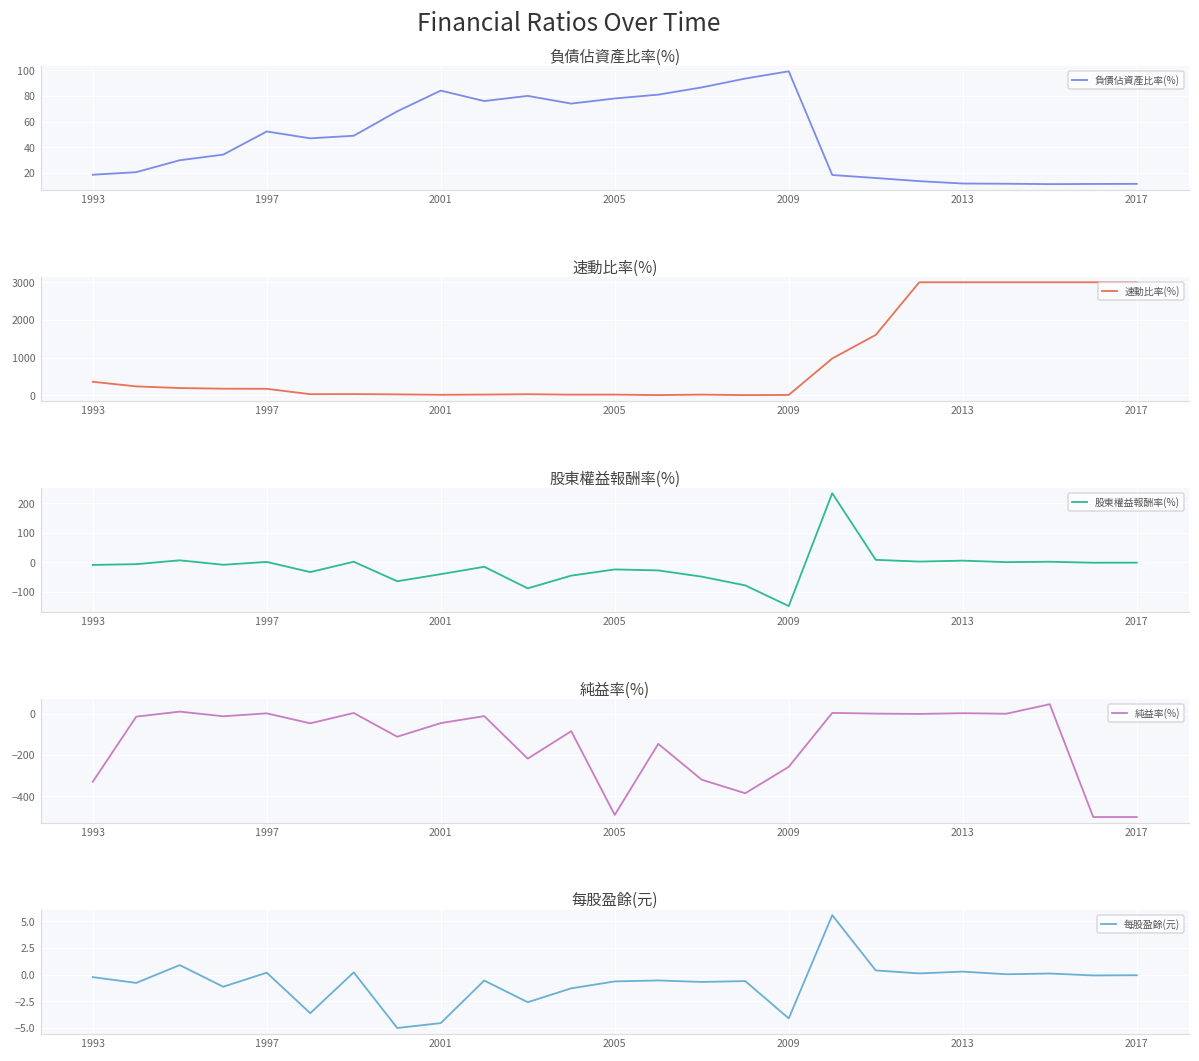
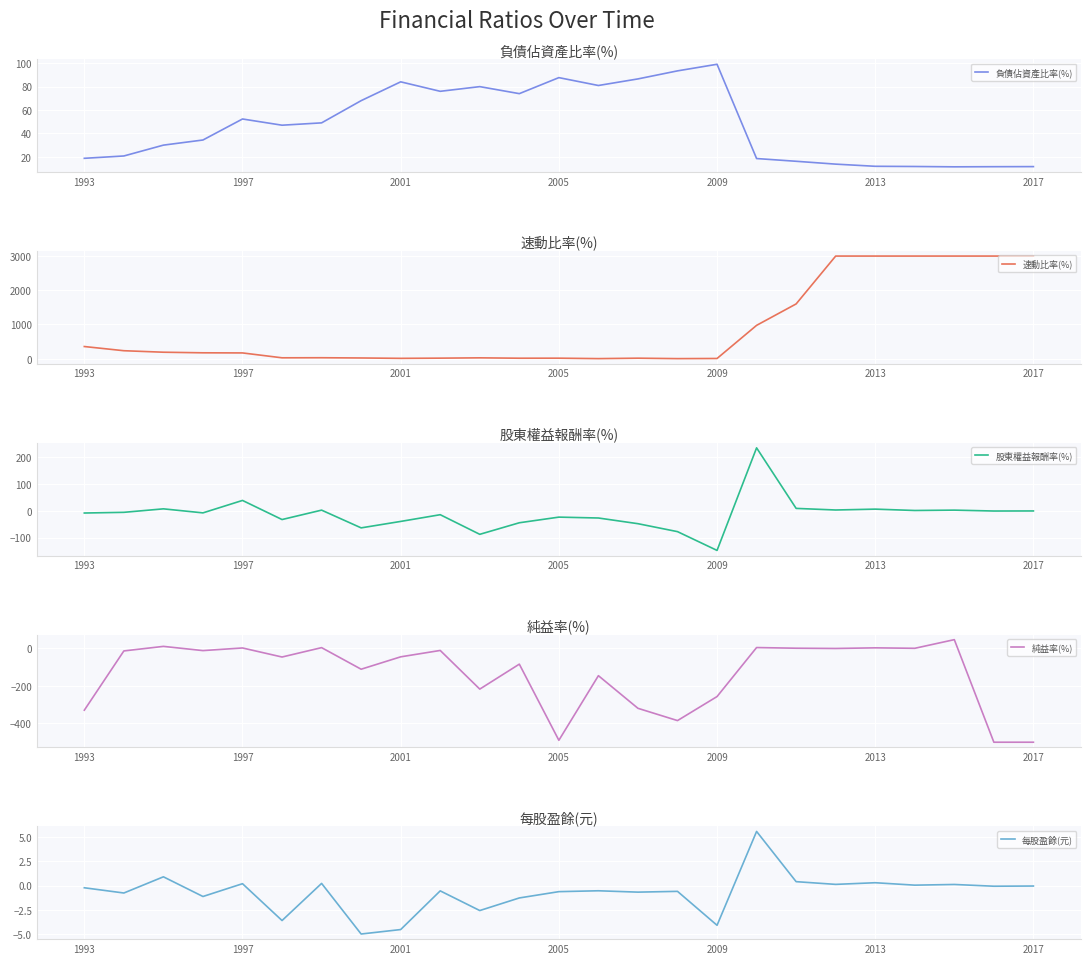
  {
    "負債佔資產比率(%)": {
      "1993": 19,
      "1997": 52,
      "2001": 84,
-     "2005": 78,
+     "2005": 88,
      "2009": 99,
      "2013": 12,
      "2017": 12
    },
    "速動比率(%)": {
      "1993": 400,
      "1997": 200,
      "2001": 0,
      "2005": 0,
      "2009": 0,
      "2013": 3000
    },
    "股東權益報酬率(%)": {
      "1993": -10,
-     "1997": 0,
+     "1997": 40,
      "2001": -40,
      "2005": -20,
      "2009": -150,
      "2013": 10,
      "2017": 0
    },
    "純益率(%)": {
      "1993": -330,
      "1997": 0,
      "2001": -50,
      "2005": -490,
      "2009": -260,
      "2013": 0,
      "2017": -500
    },
    "每股盈餘(元)": {
      "1993": 0,
      "1997": 0,
      "2001": -5,
      "2005": -1,
      "2009": -4,
      "2013": 0,
      "2017": 0
    }
  }
